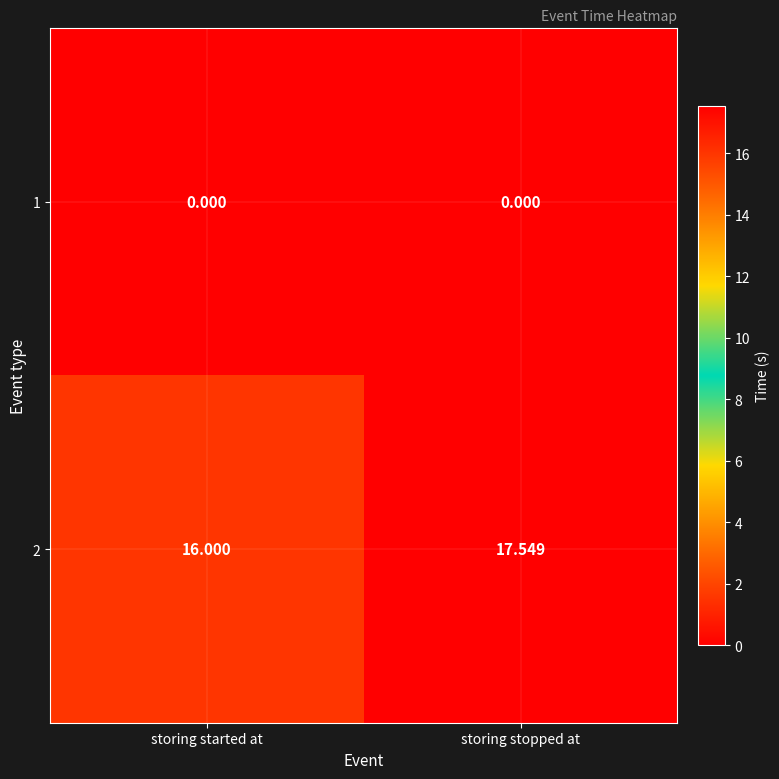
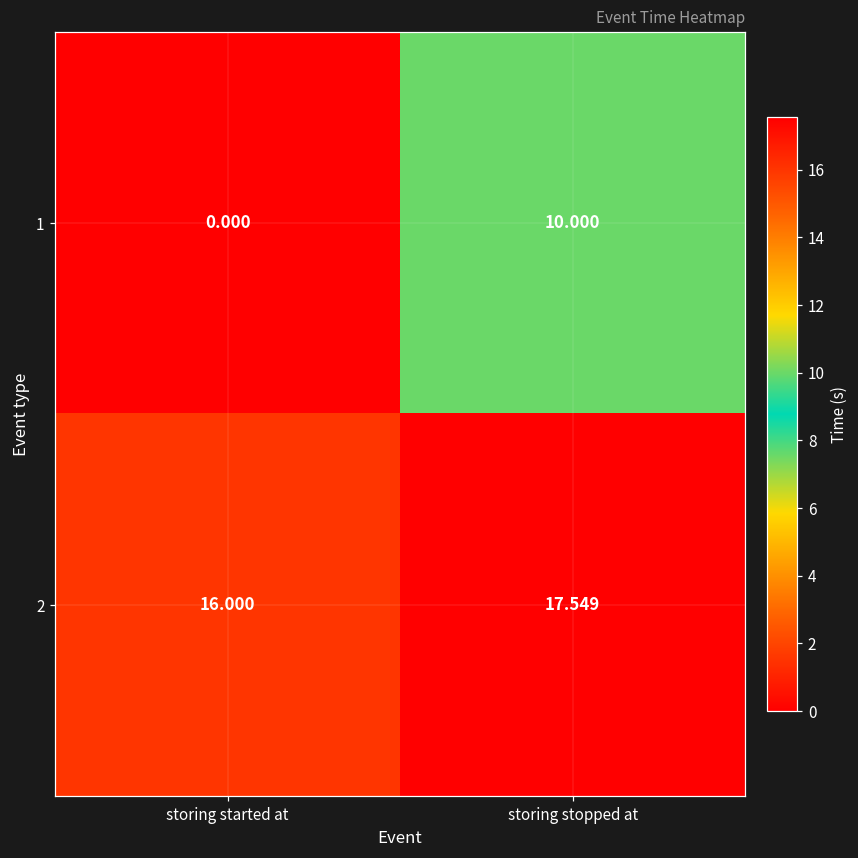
  {
    "1": {
      "storing started at": 0.000,
-     "storing stopped at": 0.000
+     "storing stopped at": 10.000
    },
    "2": {
      "storing started at": 16.000,
      "storing stopped at": 17.549
    }
  }
